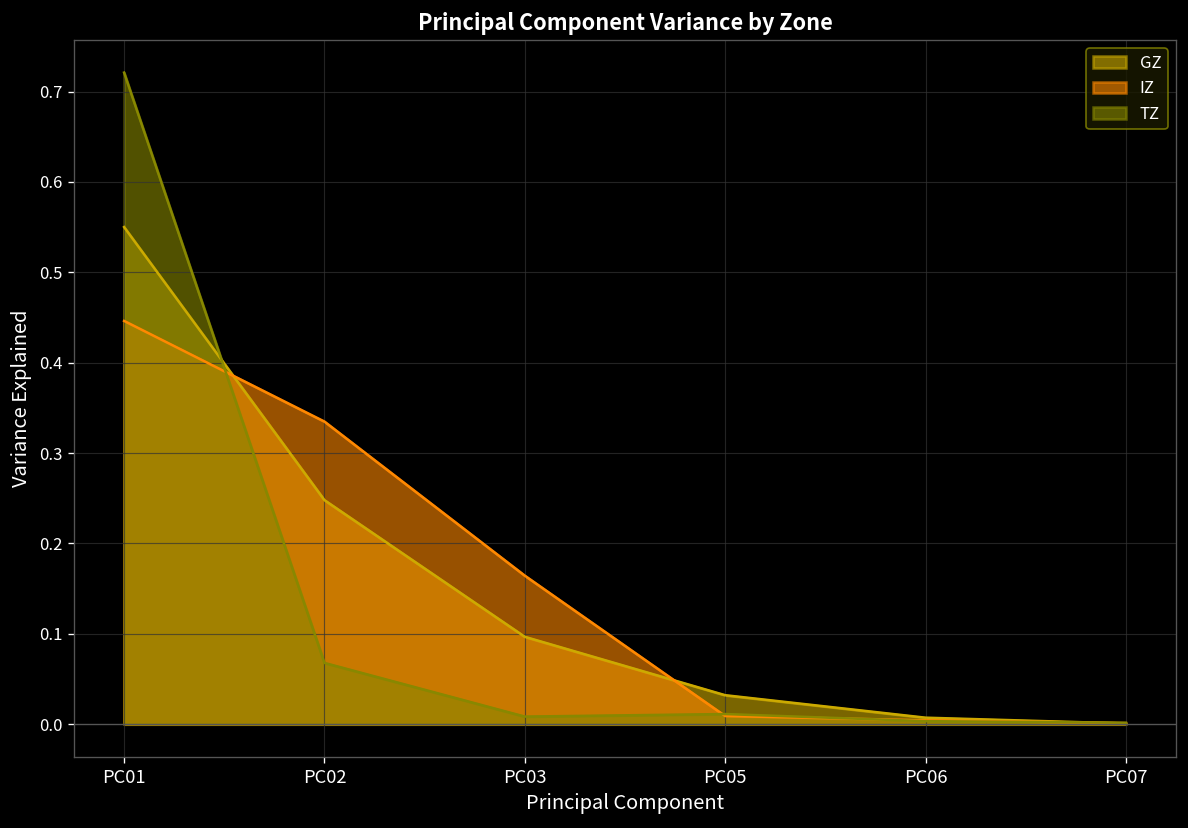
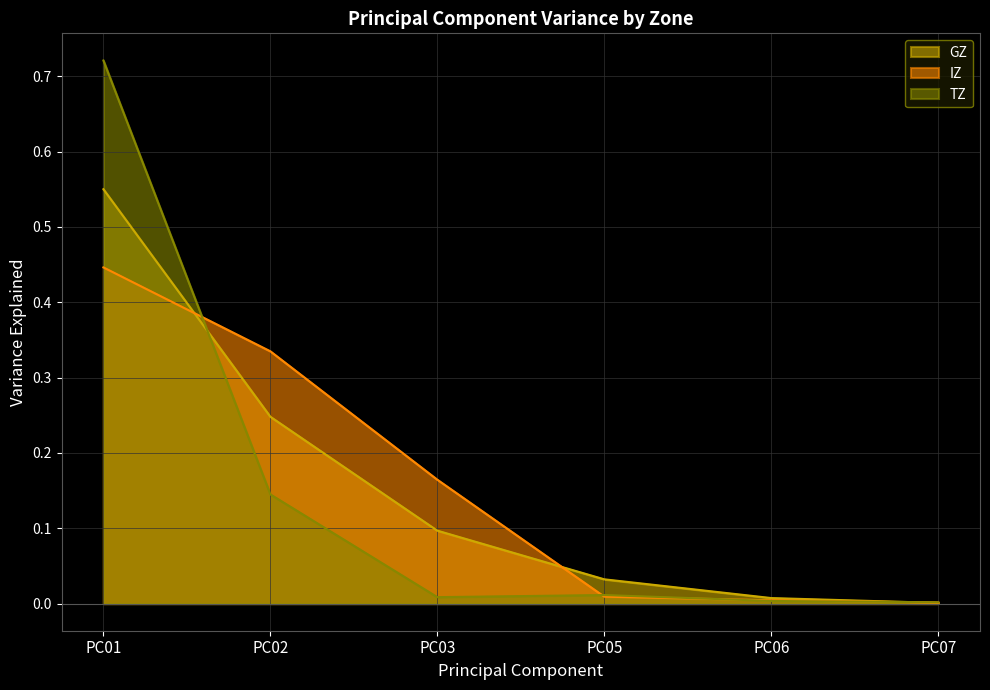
  {
    "TZ": {
      "PC01": 0.72,
-     "PC02": 0.07,
+     "PC02": 0.14,
      "PC03": 0.01
    }
  }
